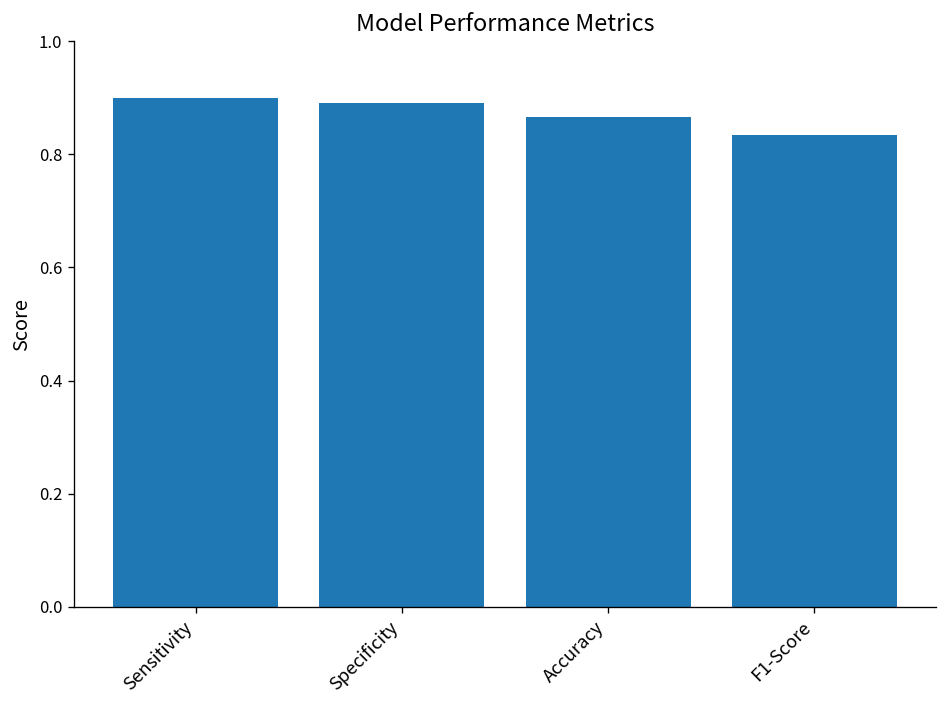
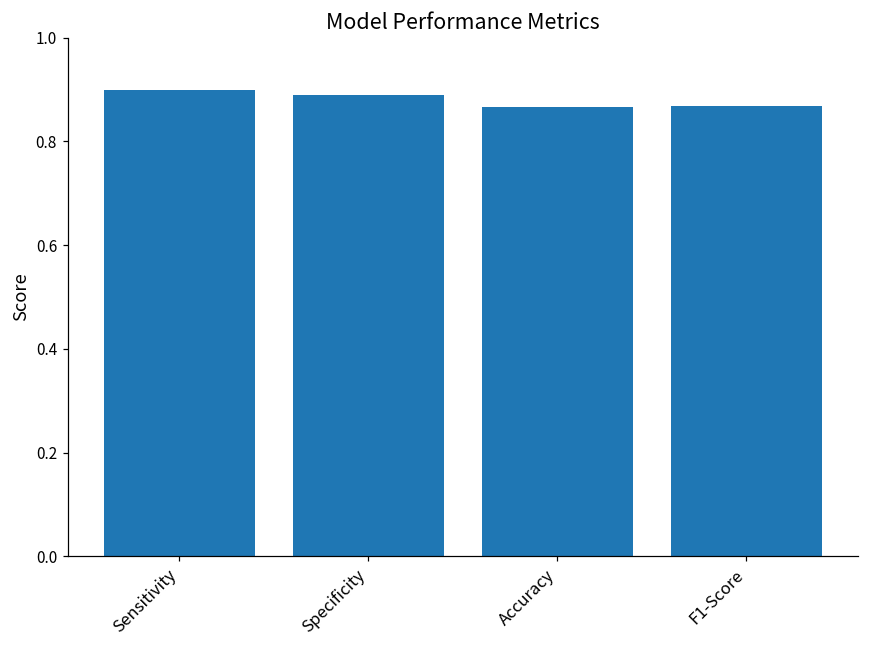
  {
    "Sensitivity": 0.90,
    "Specificity": 0.89,
    "Accuracy": 0.87,
-   "F1-Score": 0.84
+   "F1-Score": 0.87
  }
